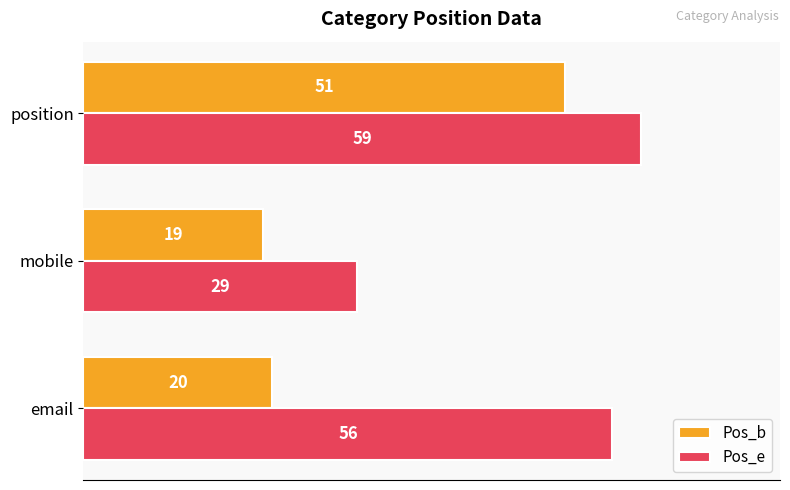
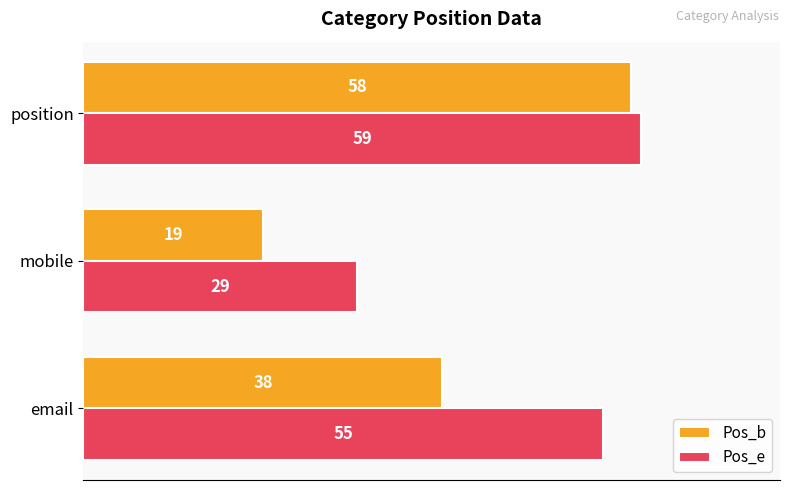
  {
    "Pos_b": {
-     "position": 51,
+     "position": 58,
      "mobile": 19,
-     "email": 20
+     "email": 38
    },
    "Pos_e": {
      "position": 59,
      "mobile": 29,
-     "email": 56
+     "email": 55
    }
  }
